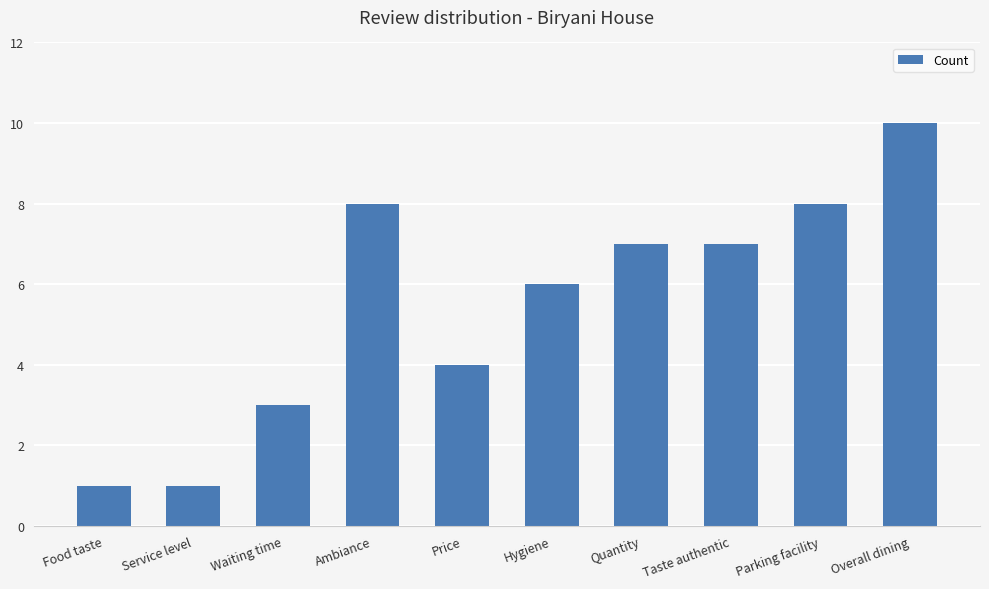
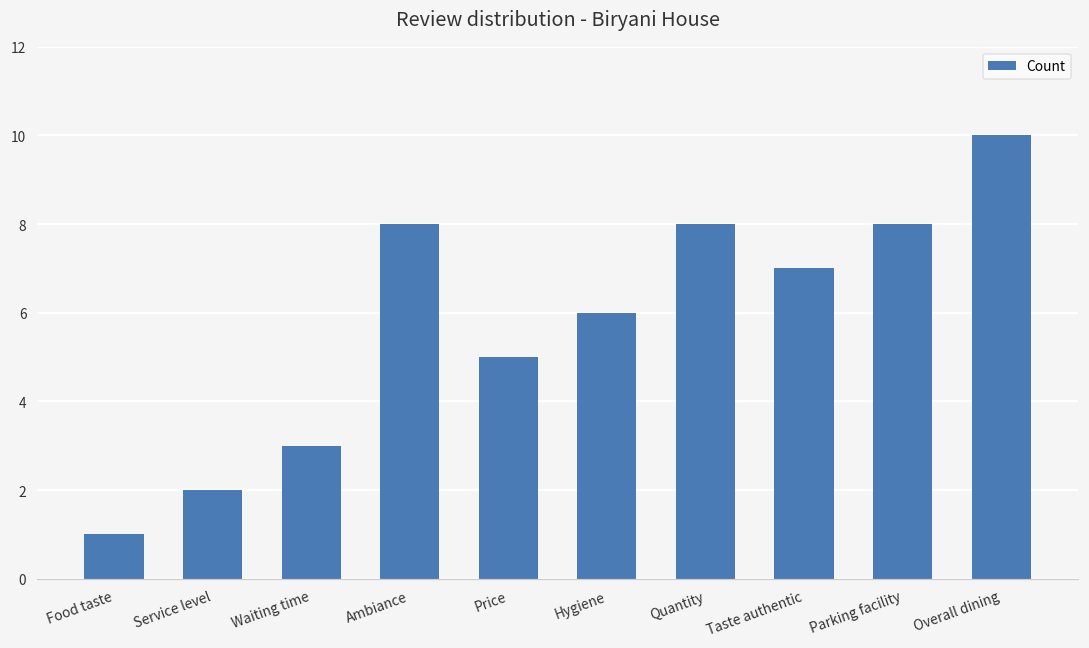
  {
    "Food taste": 1,
-   "Service level": 1,
+   "Service level": 2,
    "Waiting time": 3,
    "Ambiance": 8,
-   "Price": 4,
+   "Price": 5,
    "Hygiene": 6,
-   "Quantity": 7,
+   "Quantity": 8,
    "Taste authentic": 7,
    "Parking facility": 8,
    "Overall dining": 10
  }
